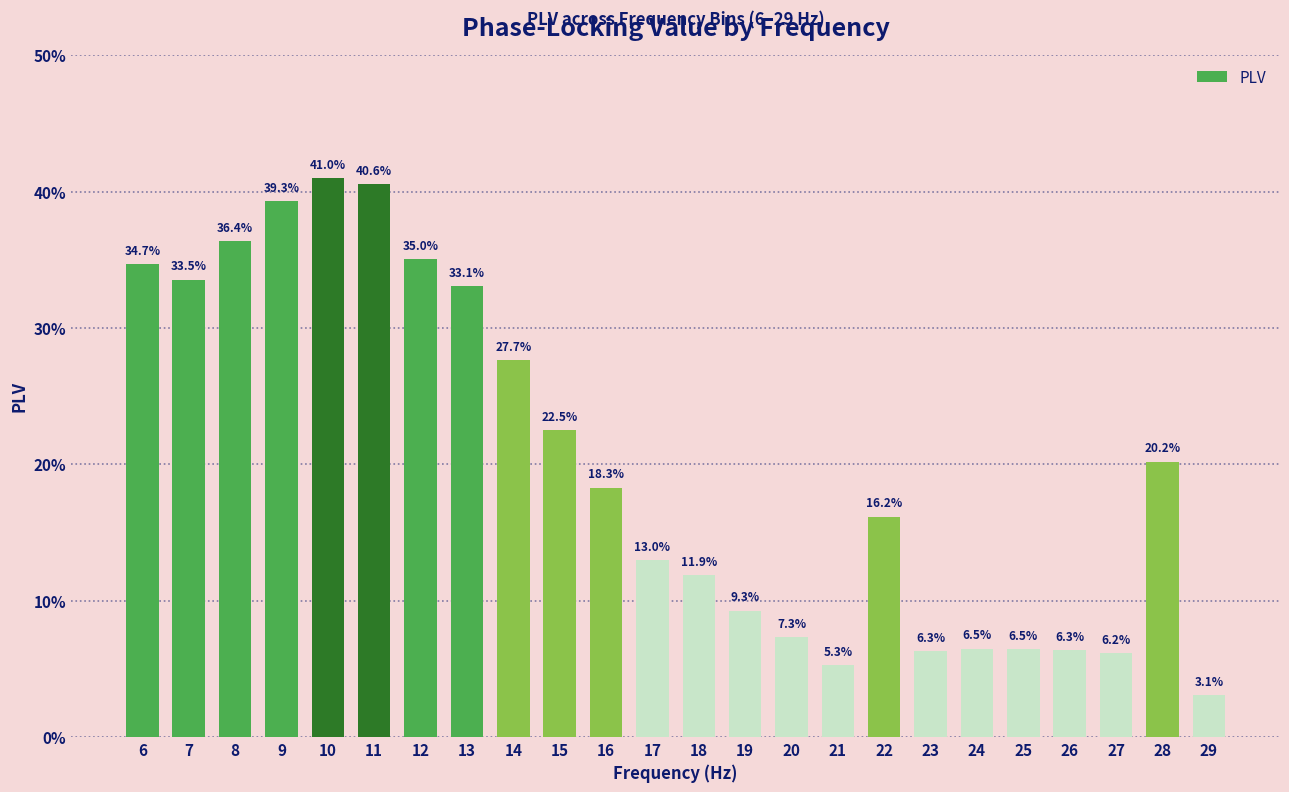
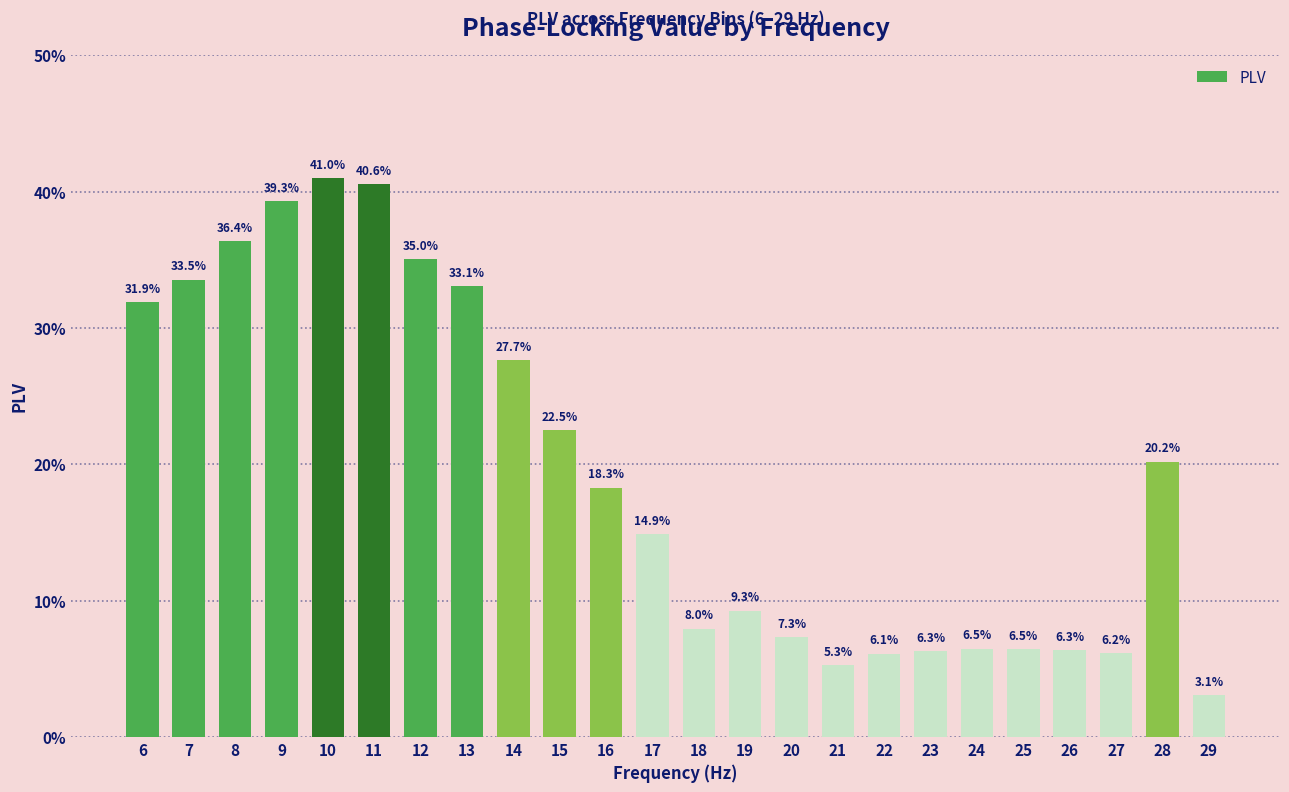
  {
-   "6": "34.7%",
+   "6": "31.9%",
    "7": "33.5%",
    "8": "36.4%",
    "9": "39.3%",
    "10": "41.0%",
    "11": "40.6%",
    "12": "35.0%",
    "13": "33.1%",
    "14": "27.7%",
    "15": "22.5%",
    "16": "18.3%",
-   "17": "13.0%",
-   "18": "11.9%",
+   "17": "14.9%",
+   "18": "8.0%",
    "19": "9.3%",
    "20": "7.3%",
    "21": "5.3%",
-   "22": "16.2%",
+   "22": "6.1%",
    "23": "6.3%",
    "24": "6.5%",
    "25": "6.5%",
    "26": "6.3%",
    "27": "6.2%",
    "28": "20.2%",
    "29": "3.1%"
  }
